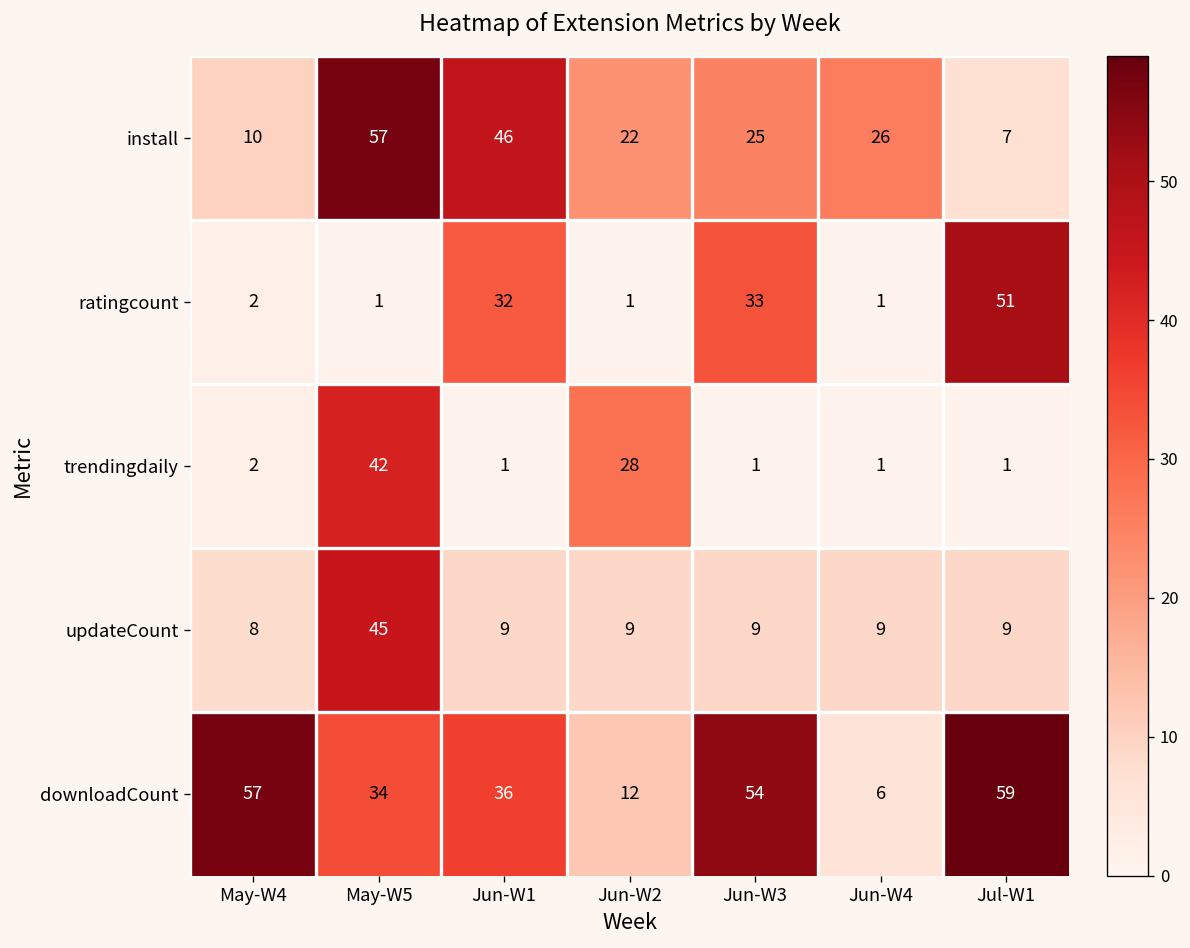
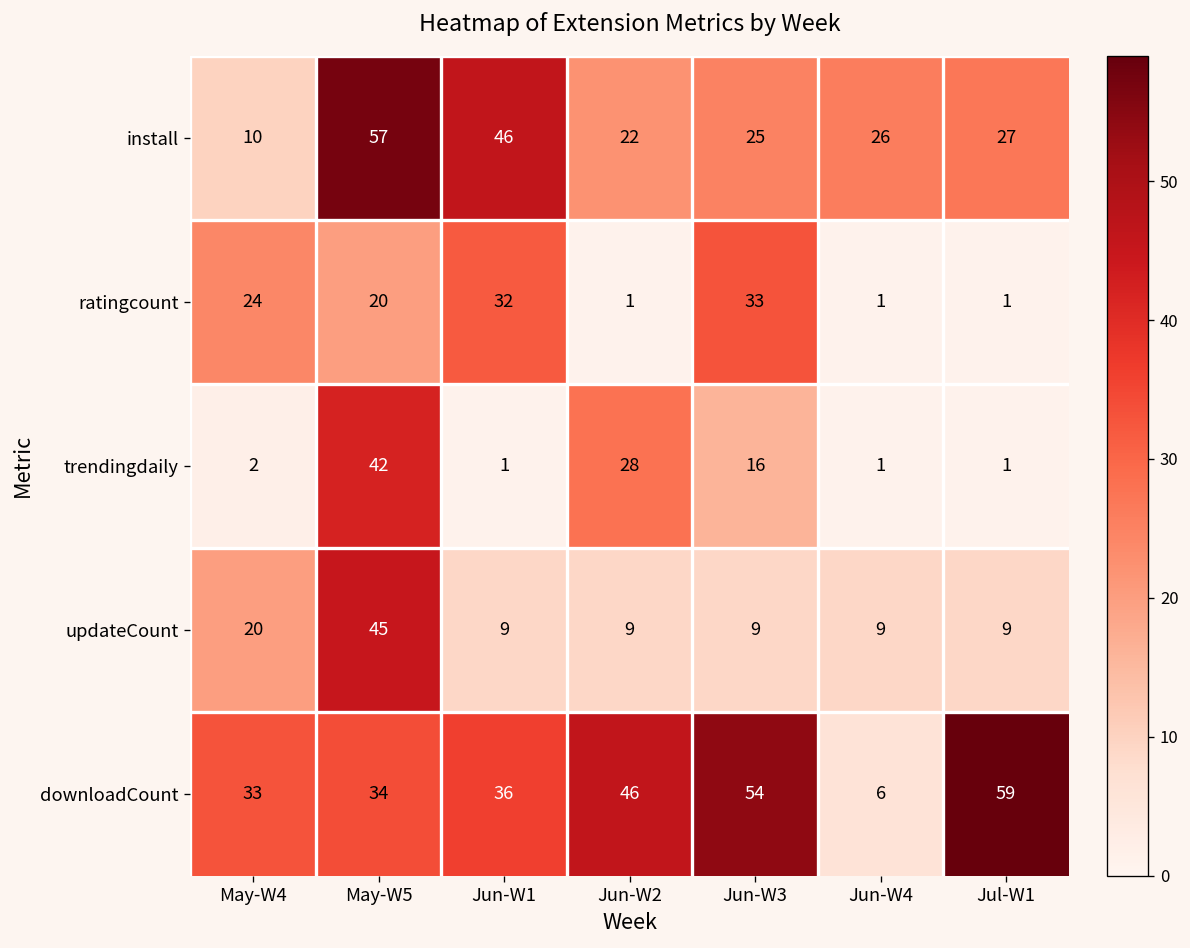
  {
    "install": {
      "May-W4": 10,
      "May-W5": 57,
      "Jun-W1": 46,
      "Jun-W2": 22,
      "Jun-W3": 25,
      "Jun-W4": 26,
-     "Jul-W1": 7
+     "Jul-W1": 27
    },
    "ratingcount": {
-     "May-W4": 2,
-     "May-W5": 1,
+     "May-W4": 24,
+     "May-W5": 20,
      "Jun-W1": 32,
      "Jun-W2": 1,
      "Jun-W3": 33,
      "Jun-W4": 1,
-     "Jul-W1": 51
+     "Jul-W1": 1
    },
    "trendingdaily": {
      "May-W4": 2,
      "May-W5": 42,
      "Jun-W1": 1,
      "Jun-W2": 28,
-     "Jun-W3": 1,
+     "Jun-W3": 16,
      "Jun-W4": 1,
      "Jul-W1": 1
    },
    "updateCount": {
-     "May-W4": 8,
+     "May-W4": 20,
      "May-W5": 45,
      "Jun-W1": 9,
      "Jun-W2": 9,
      "Jun-W3": 9,
      "Jun-W4": 9,
      "Jul-W1": 9
    },
    "downloadCount": {
-     "May-W4": 57,
+     "May-W4": 33,
      "May-W5": 34,
      "Jun-W1": 36,
-     "Jun-W2": 12,
+     "Jun-W2": 46,
      "Jun-W3": 54,
      "Jun-W4": 6,
      "Jul-W1": 59
    }
  }
